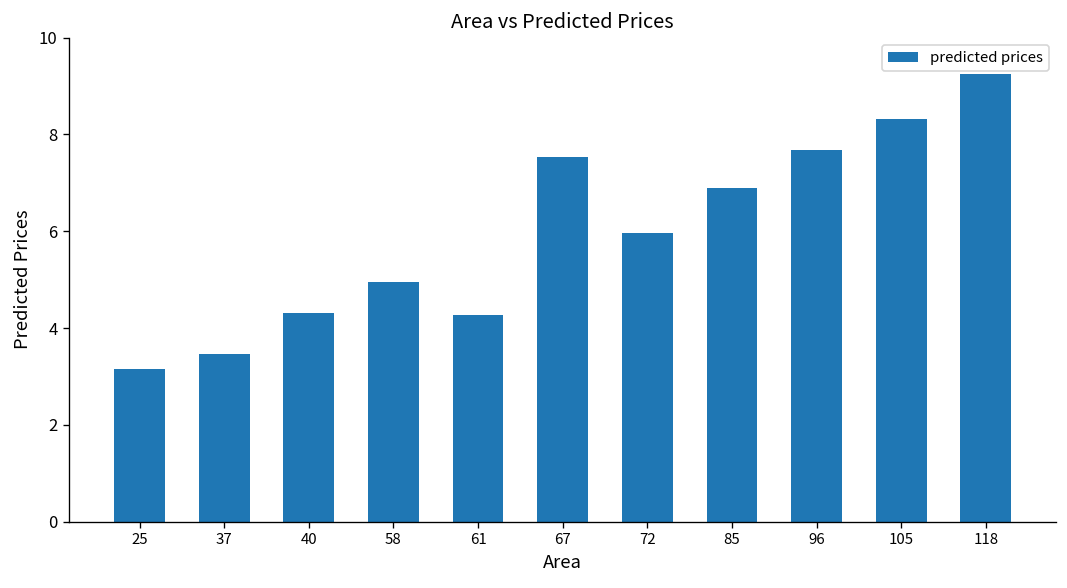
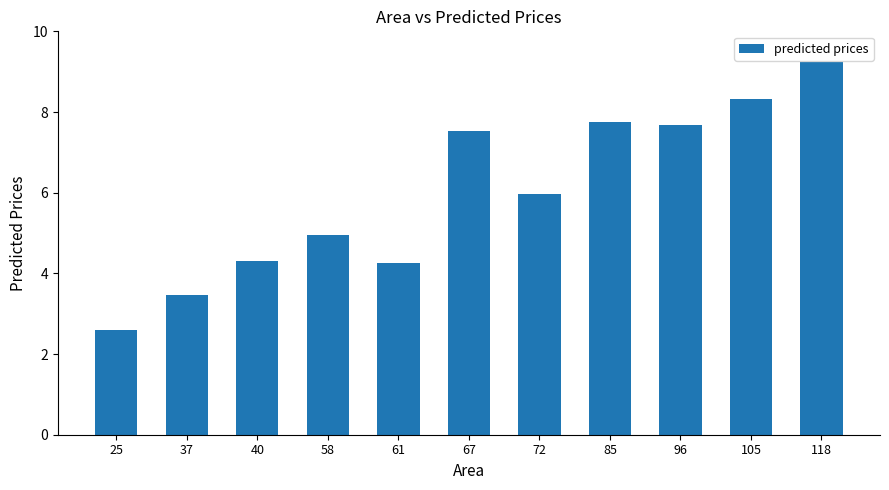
  {
-   "25": 3.2,
+   "25": 2.6,
    "37": 3.5,
    "40": 4.3,
    "58": 5.0,
    "61": 4.3,
    "67": 7.5,
    "72": 6.0,
-   "85": 6.9,
+   "85": 7.7,
    "96": 7.7,
    "105": 8.3,
    "118": 9.2
  }
